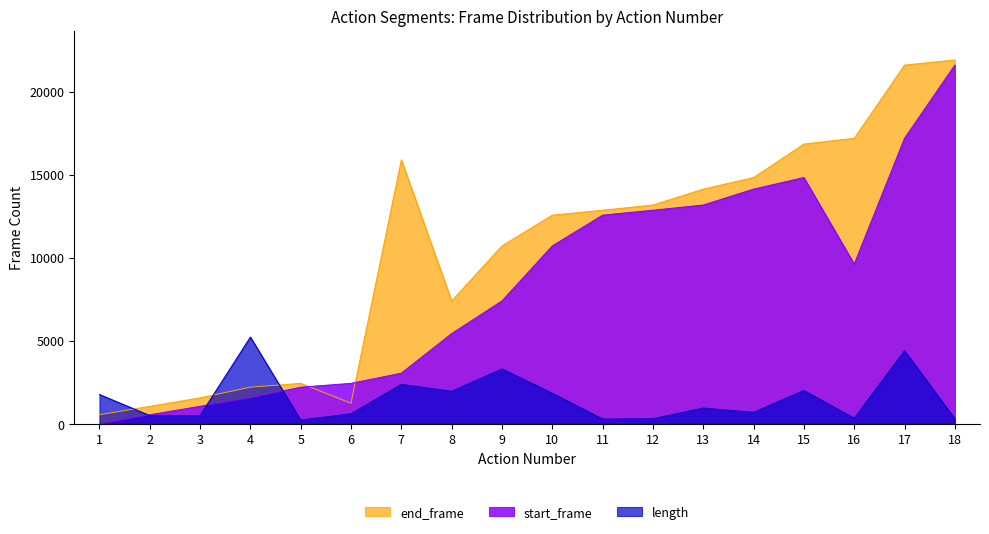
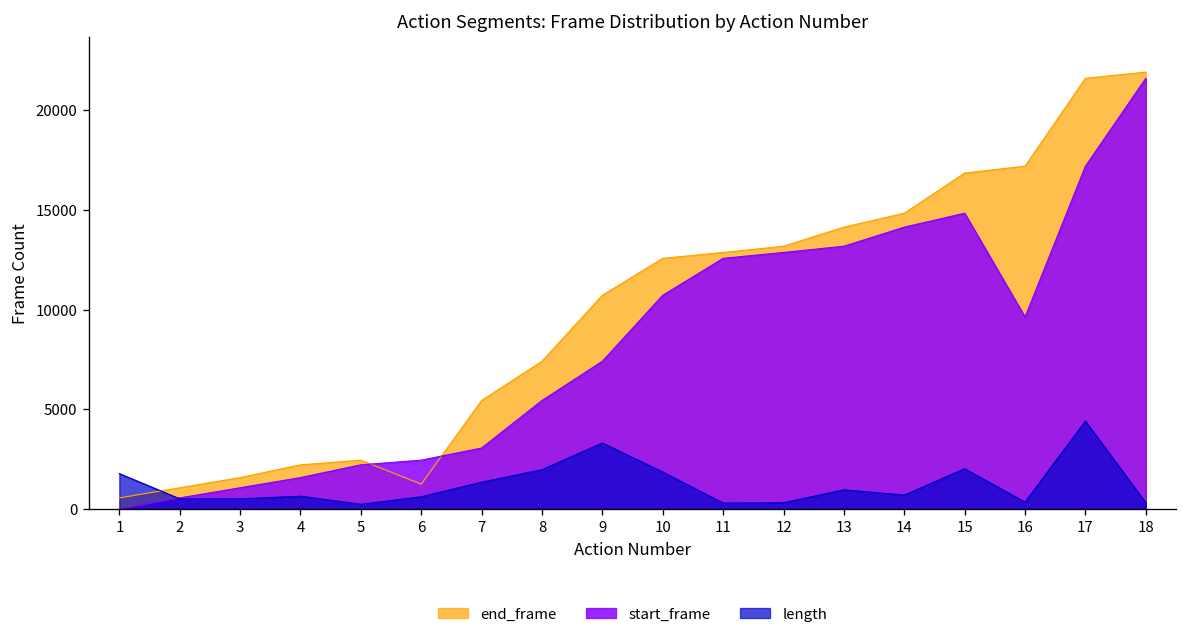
  {
    "end_frame": {
      "1": 600,
      "2": 1100,
      "3": 1600,
      "4": 2200,
      "5": 2400,
      "6": 1200,
-     "7": 15900,
+     "7": 5400,
      "8": 7400,
      "9": 10700,
      "10": 12600,
      "11": 12900,
      "12": 13200,
      "13": 14100,
      "14": 14800,
      "15": 16900,
      "16": 17200,
      "17": 21600,
      "18": 21900
    },
    "start_frame": {
      "1": 0,
      "3": 1100,
      "4": 1600,
      "5": 2200,
      "6": 2400,
      "7": 3100,
      "8": 5400,
      "9": 7400,
      "10": 10700,
      "11": 12600,
      "12": 12900,
      "13": 13200,
      "14": 14100,
      "15": 14800,
      "16": 9600,
      "17": 17200,
      "18": 21600
    },
    "length": {
      "1": 1800,
      "3": 500,
-     "4": 5200,
+     "4": 600,
      "5": 200,
      "6": 600,
-     "7": 2400,
+     "7": 1300,
      "8": 2000,
      "9": 3300,
      "10": 1900,
      "11": 300,
      "12": 300,
      "13": 1000,
      "14": 700,
      "15": 2000,
      "16": 300,
      "17": 4400,
      "18": 300
    }
  }
